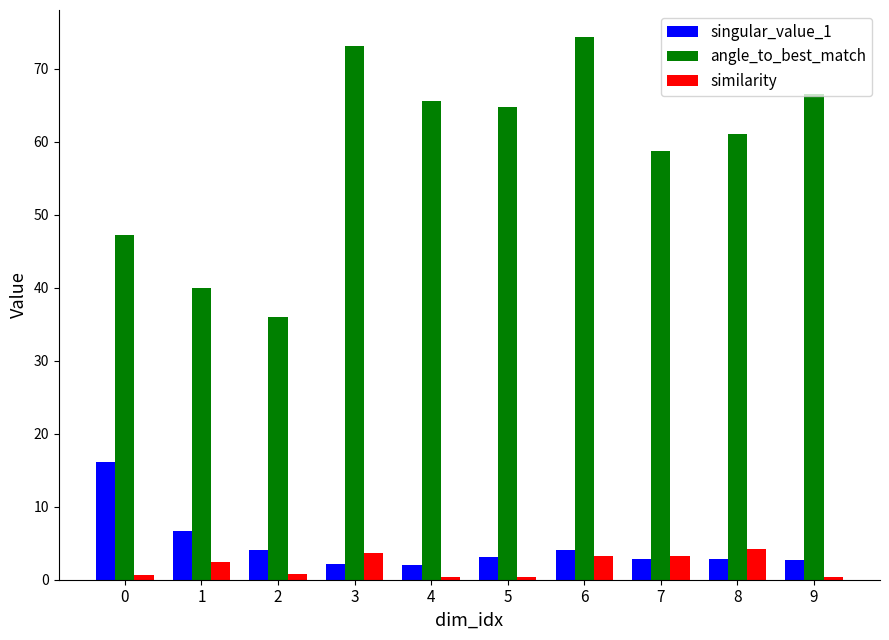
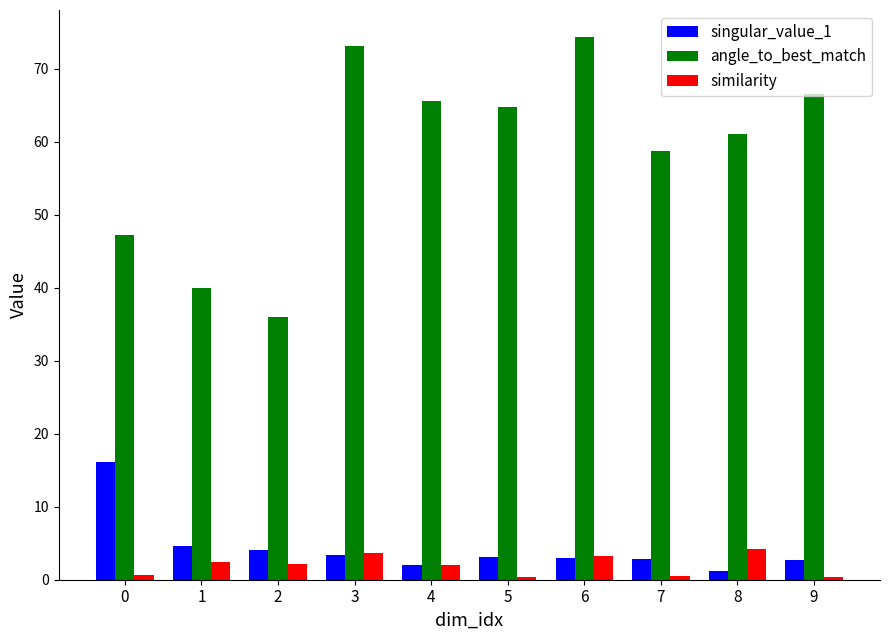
  {
    "singular_value_1": {
      "0": 16,
-     "1": 7,
+     "1": 5,
      "2": 4,
-     "3": 2,
+     "3": 3,
      "4": 2,
      "5": 3,
-     "6": 4,
+     "6": 3,
      "7": 3,
-     "8": 3,
+     "8": 1,
      "9": 3
    },
    "angle_to_best_match": {
      "0": 47,
      "1": 40,
      "2": 36,
      "3": 73,
      "4": 66,
      "5": 65,
      "6": 74,
      "7": 59,
      "8": 61
    },
    "similarity": {
      "0": 1,
      "1": 2,
-     "2": 1,
+     "2": 2,
      "3": 4,
-     "4": 0,
+     "4": 2,
      "5": 0,
      "6": 3,
-     "7": 3,
+     "7": 1,
      "8": 4,
      "9": 0
    }
  }
